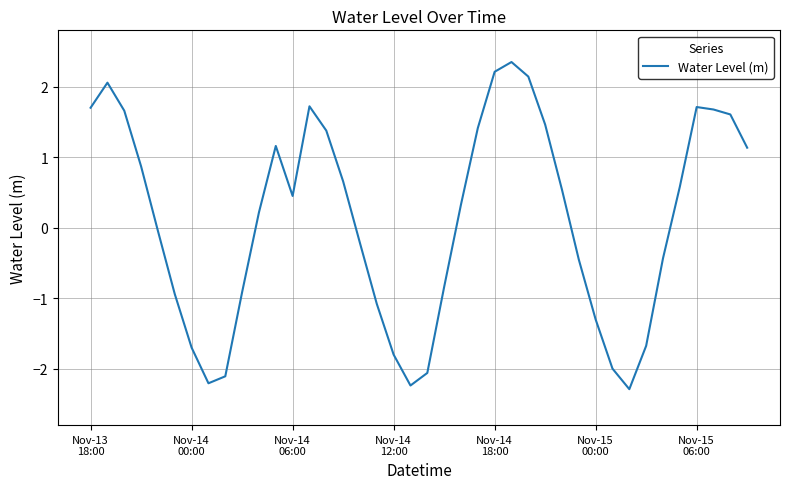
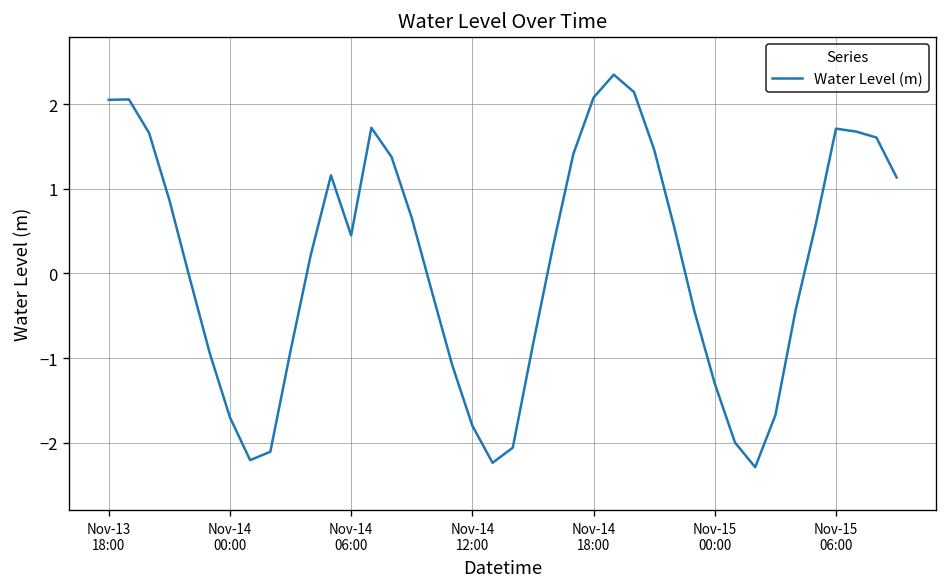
  {
-   "Nov-13 18:00": 1.7,
+   "Nov-13 18:00": 2.1,
    "Nov-14 00:00": -1.7,
    "Nov-14 06:00": 0.5,
    "Nov-14 12:00": -1.8,
-   "Nov-14 18:00": 2.2,
+   "Nov-14 18:00": 2.1,
    "Nov-15 00:00": -1.3,
    "Nov-15 06:00": 1.7
  }
